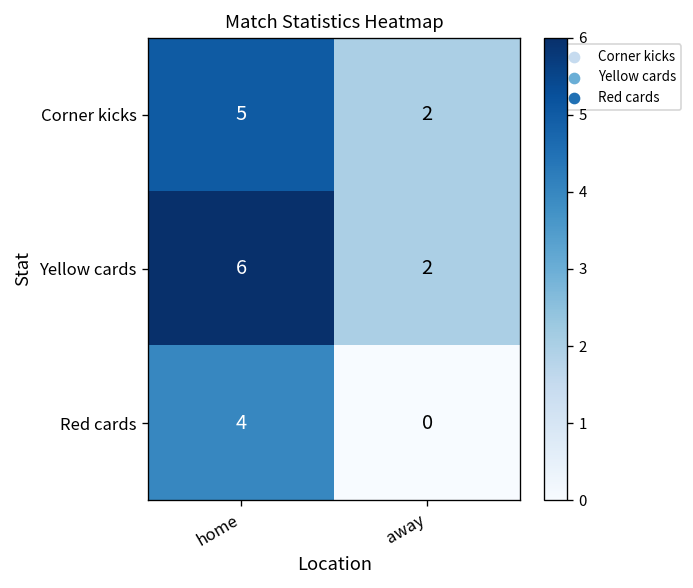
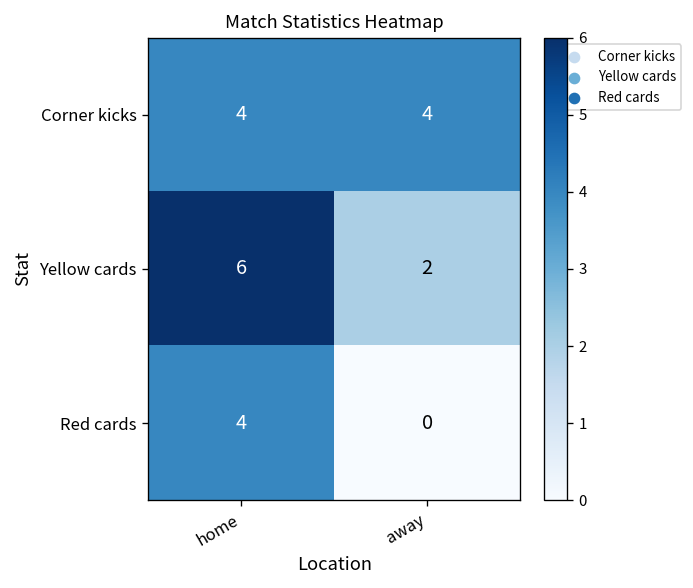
  {
    "Corner kicks": {
-     "home": 5,
-     "away": 2
+     "home": 4,
+     "away": 4
    },
    "Yellow cards": {
      "home": 6,
      "away": 2
    },
    "Red cards": {
      "home": 4,
      "away": 0
    }
  }
